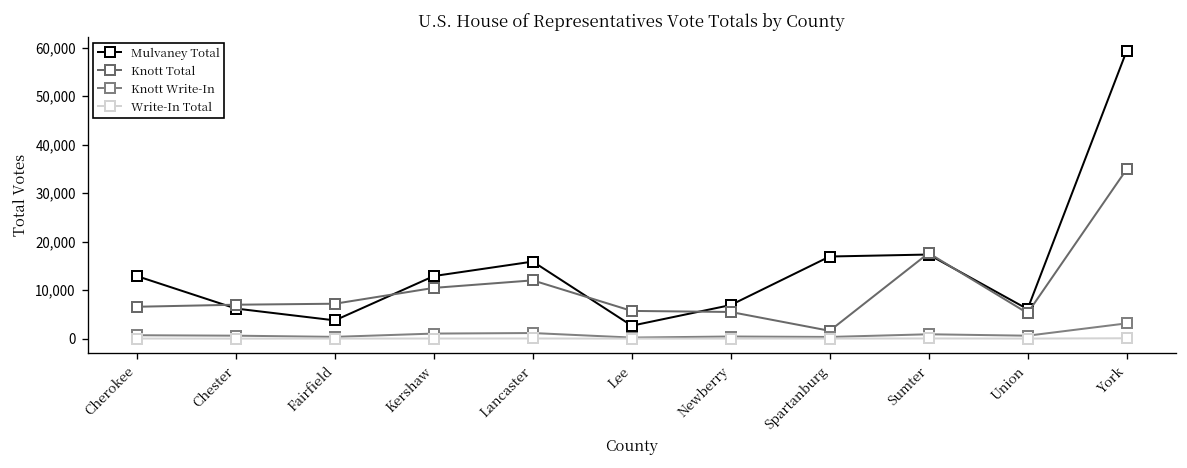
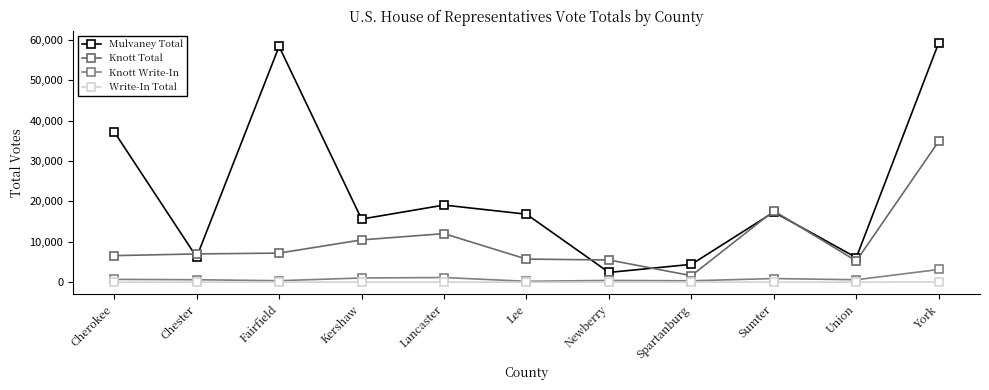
  {
    "Mulvaney Total": {
-     "Cherokee": "13,000",
+     "Cherokee": "37,000",
      "Chester": "6,000",
-     "Fairfield": "4,000",
-     "Kershaw": "13,000",
-     "Lancaster": "16,000",
-     "Lee": "3,000",
-     "Newberry": "7,000",
-     "Spartanburg": "17,000",
+     "Fairfield": "58,000",
+     "Kershaw": "16,000",
+     "Lancaster": "19,000",
+     "Lee": "17,000",
+     "Newberry": "2,000",
+     "Spartanburg": "4,000",
      "Union": "6,000",
      "York": "59,000"
    },
    "Write-In Total": {
      "Cherokee": "0",
      "Kershaw": "0",
      "Lancaster": "0",
      "Sumter": "0",
      "York": "0"
    }
  }
